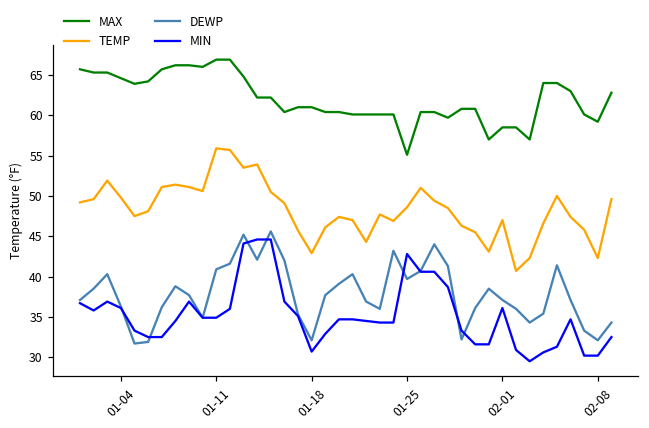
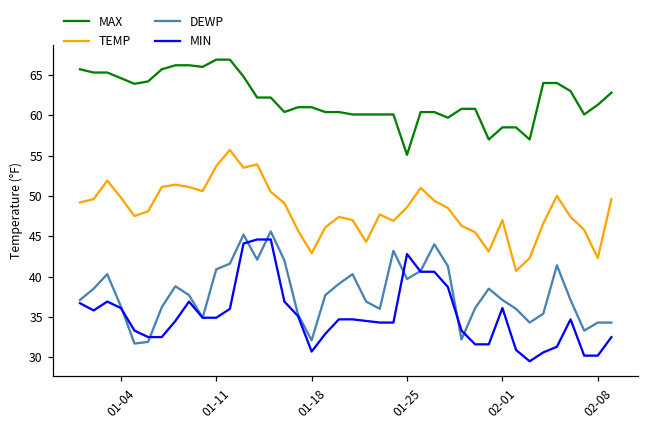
  {
    "MAX": {
      "01-04": 65,
      "01-11": 67,
      "01-18": 61,
      "01-25": 55,
      "02-01": 59,
-     "02-08": 59
+     "02-08": 61
    },
    "TEMP": {
      "01-04": 50,
-     "01-11": 56,
+     "01-11": 54,
      "01-18": 43,
      "01-25": 49,
      "02-01": 47,
      "02-08": 42
    },
    "DEWP": {
      "01-11": 41,
      "01-18": 32,
      "01-25": 40,
      "02-01": 37,
-     "02-08": 32
+     "02-08": 34
    },
    "MIN": {
      "01-11": 35,
      "01-18": 31,
      "01-25": 43,
      "02-01": 36,
      "02-08": 30
    }
  }
